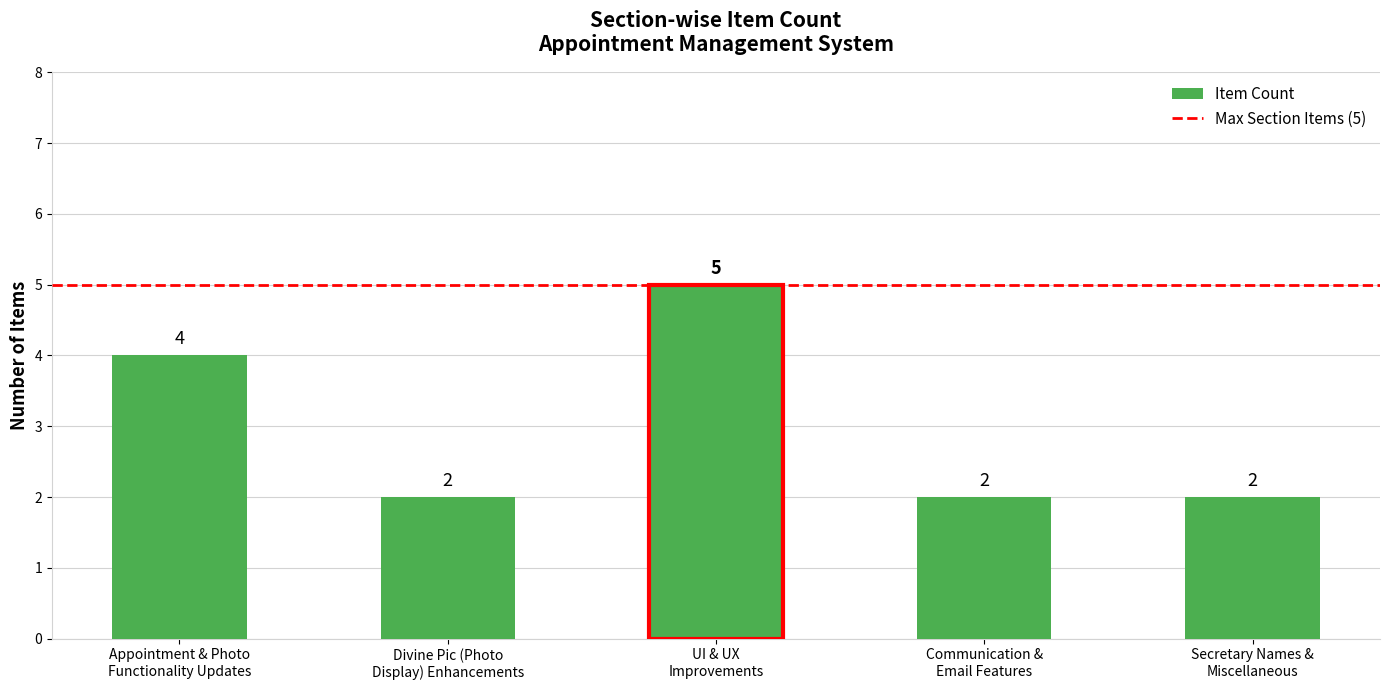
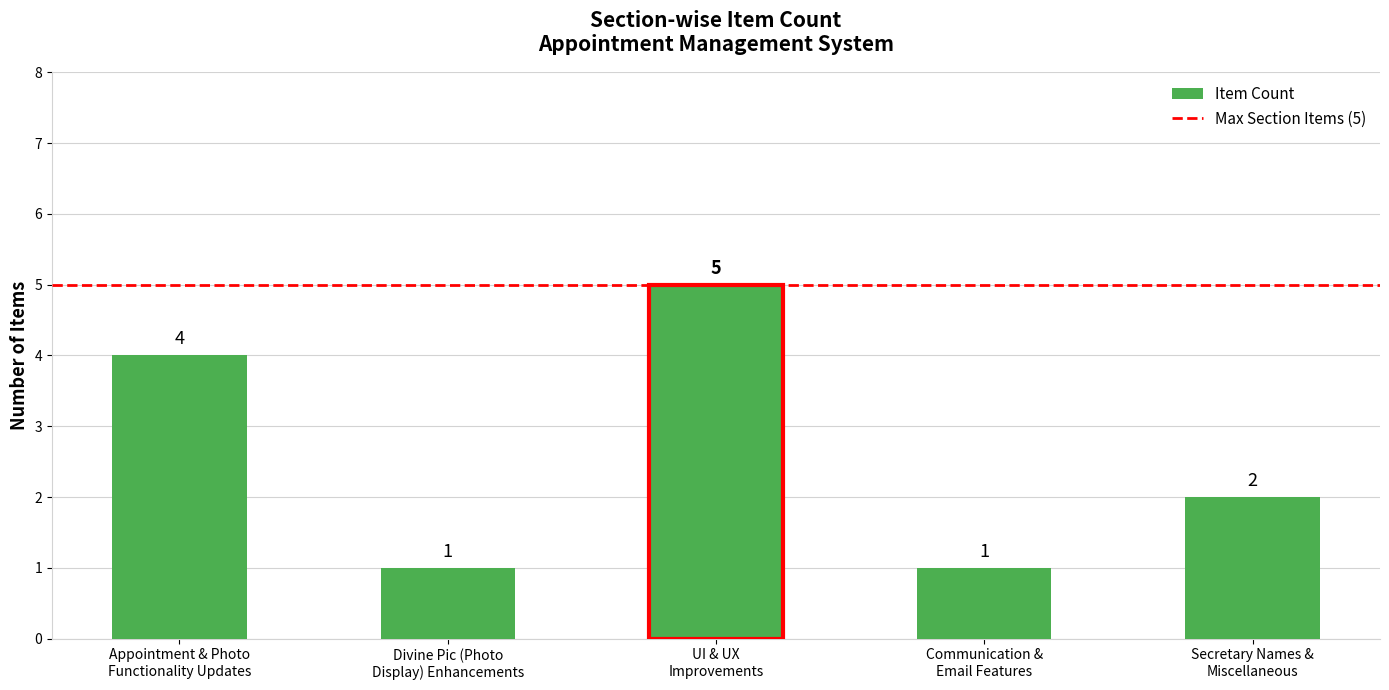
  {
    "Appointment & Photo Functionality Updates": 4,
-   "Divine Pic (Photo Display) Enhancements": 2,
+   "Divine Pic (Photo Display) Enhancements": 1,
    "UI & UX Improvements": 5,
-   "Communication & Email Features": 2,
+   "Communication & Email Features": 1,
    "Secretary Names & Miscellaneous": 2
  }
